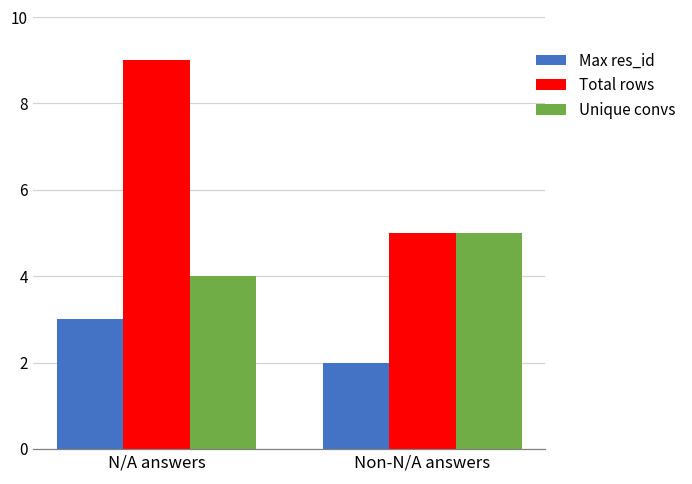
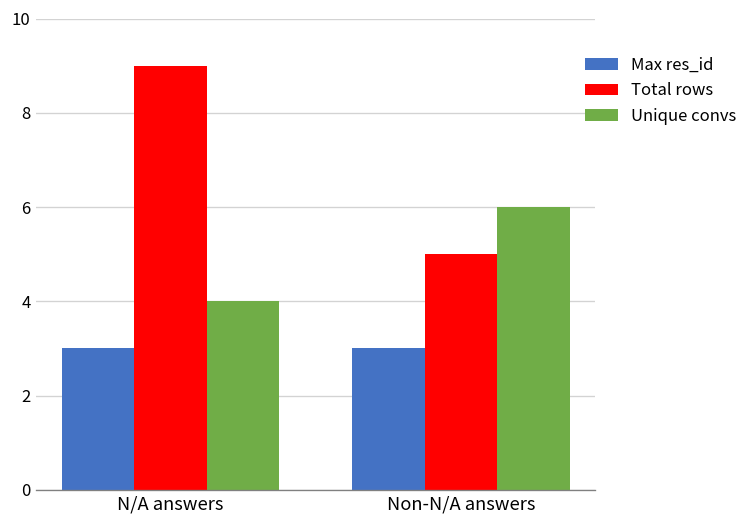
  {
    "Max res_id": {
      "N/A answers": 3,
-     "Non-N/A answers": 2
+     "Non-N/A answers": 3
    },
    "Total rows": {
      "N/A answers": 9,
      "Non-N/A answers": 5
    },
    "Unique convs": {
      "N/A answers": 4,
-     "Non-N/A answers": 5
+     "Non-N/A answers": 6
    }
  }
